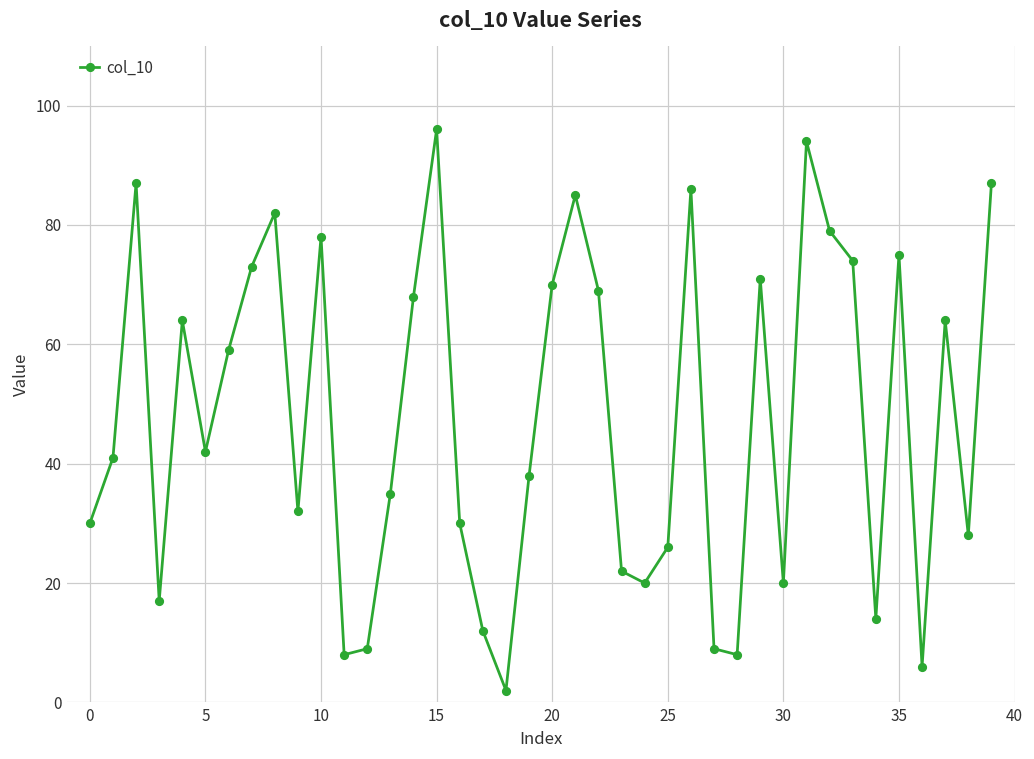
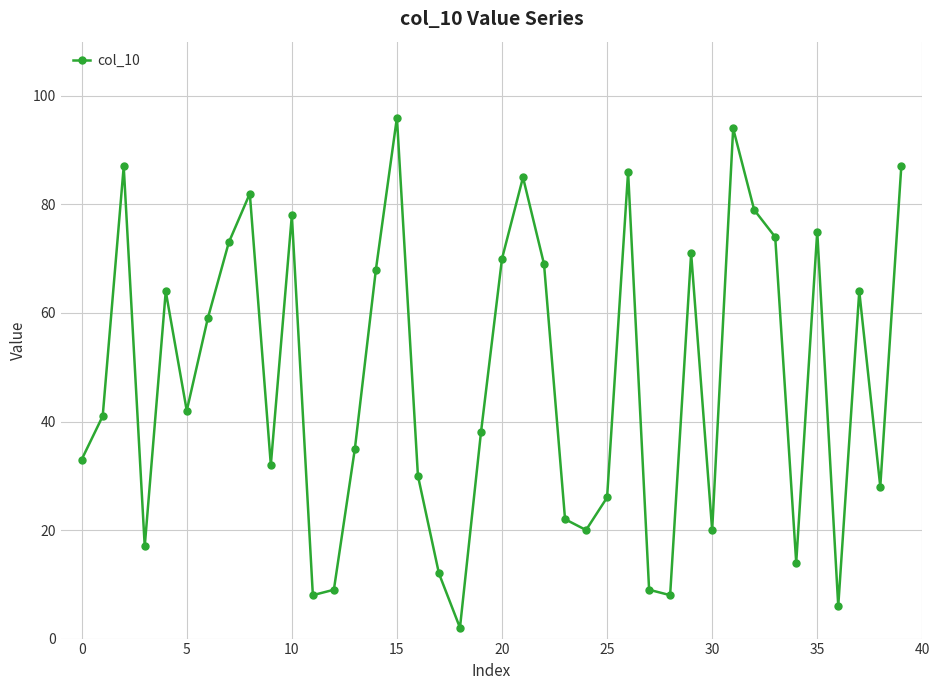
  {
-   "0": 30,
+   "0": 33,
    "5": 42,
    "10": 78,
    "15": 96,
    "20": 70,
    "25": 26,
    "30": 20,
    "35": 75
  }
